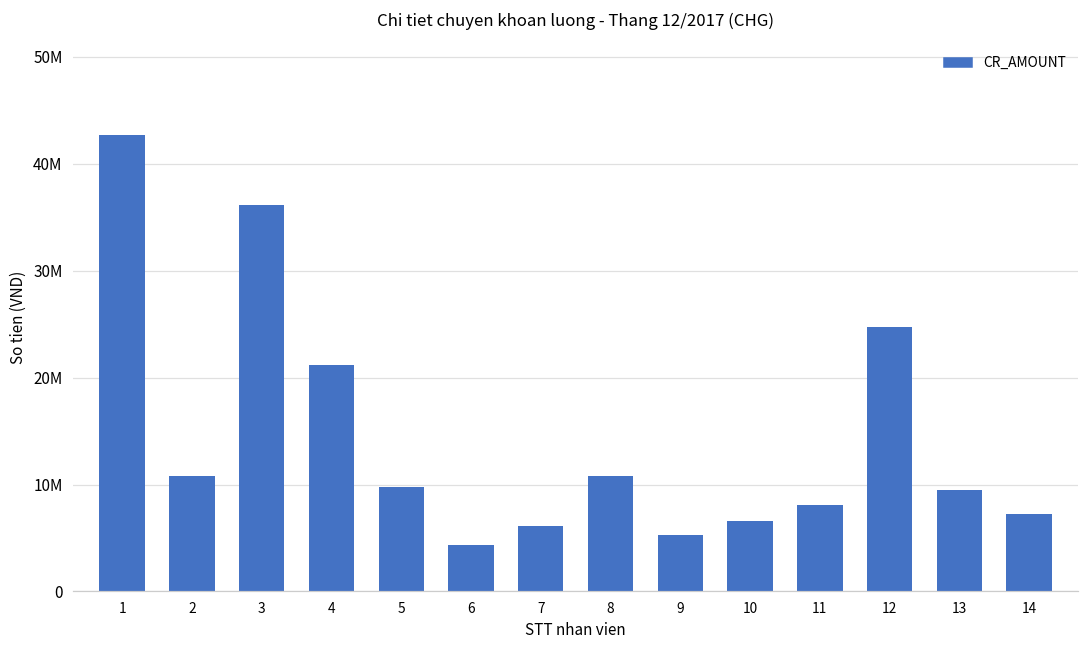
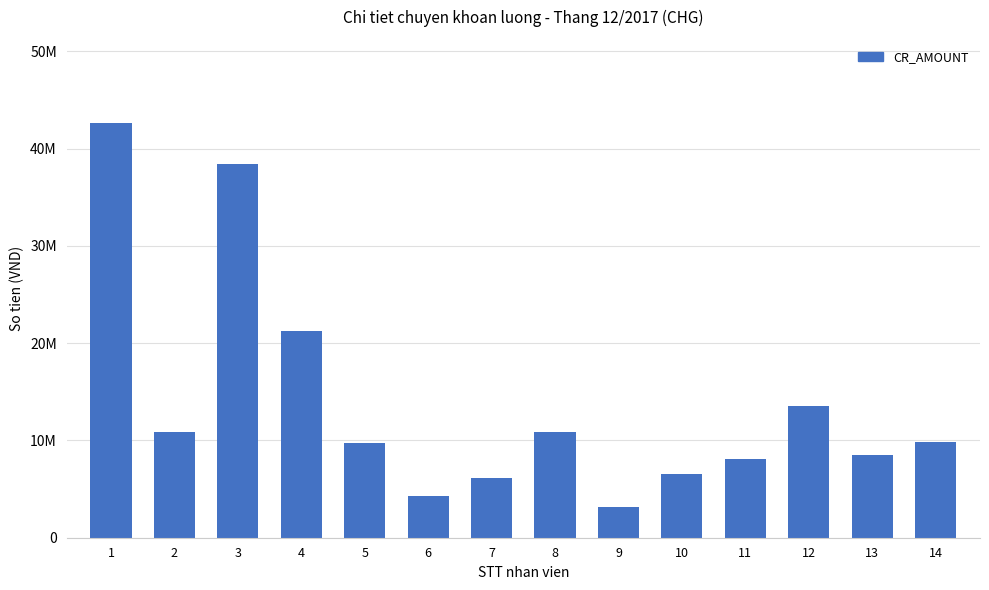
  {
    "1": 43000000,
    "2": 11000000,
-   "3": 36000000,
+   "3": 38000000,
    "4": 21000000,
    "5": 10000000,
    "6": 4000000,
    "7": 6000000,
    "8": 11000000,
-   "9": 5000000,
+   "9": 3000000,
    "10": 7000000,
    "11": 8000000,
-   "12": 25000000,
-   "13": 9500000,
-   "14": 7000000
+   "12": 14000000,
+   "13": 8500000,
+   "14": 10000000
  }
